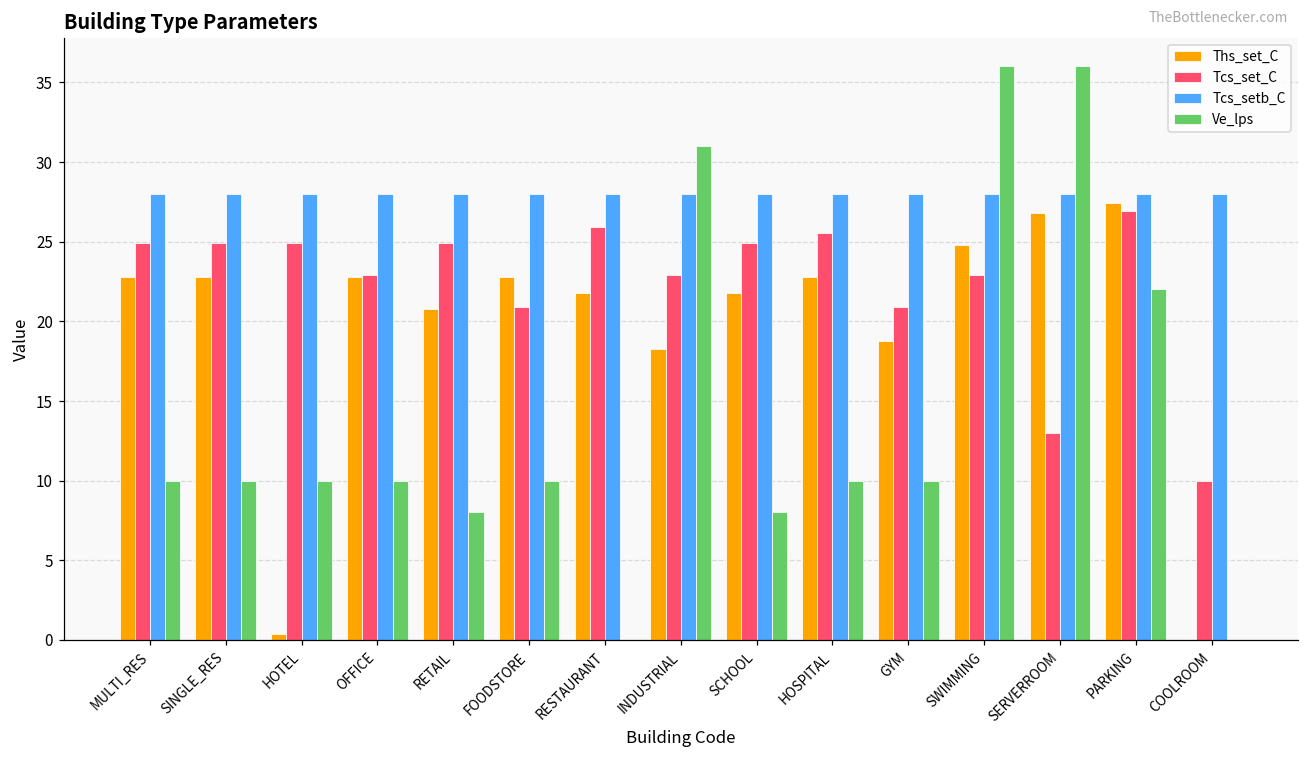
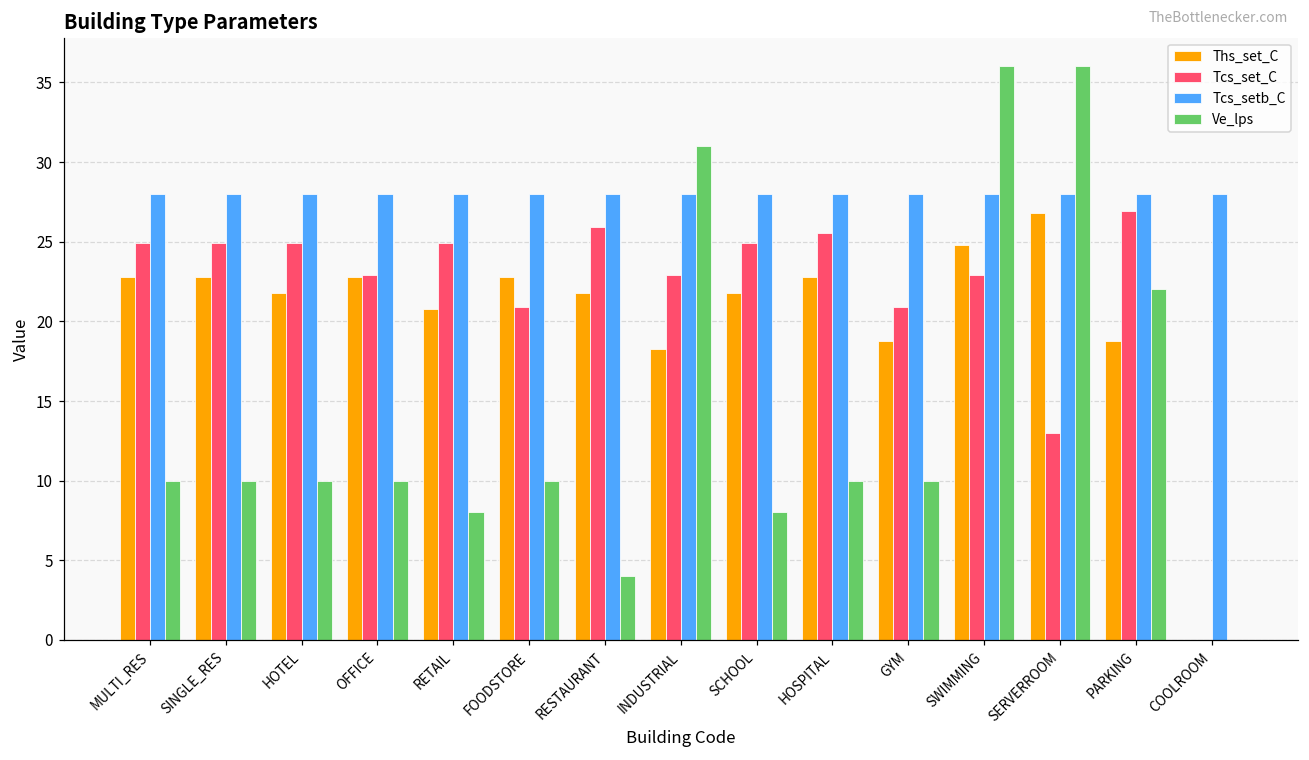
  {
    "Ths_set_C": {
      "MULTI_RES": 22.8,
      "SINGLE_RES": 22.8,
-     "HOTEL": 0.4,
+     "HOTEL": 21.8,
      "OFFICE": 22.8,
      "RETAIL": 20.8,
      "FOODSTORE": 22.8,
      "RESTAURANT": 21.8,
      "INDUSTRIAL": 18.3,
      "SCHOOL": 21.8,
      "HOSPITAL": 22.8,
      "GYM": 18.8,
      "SWIMMING": 24.8,
      "SERVERROOM": 26.8,
-     "PARKING": 27.4,
+     "PARKING": 18.8,
      "COOLROOM": 0.0
    },
    "Tcs_set_C": {
      "MULTI_RES": 25,
      "SINGLE_RES": 25,
      "HOTEL": 25,
      "OFFICE": 23,
      "RETAIL": 25,
      "FOODSTORE": 21,
      "RESTAURANT": 26,
      "INDUSTRIAL": 23,
      "SCHOOL": 25,
      "HOSPITAL": 25.6,
      "GYM": 21,
      "SWIMMING": 23,
      "SERVERROOM": 13,
      "PARKING": 27,
-     "COOLROOM": 10
+     "COOLROOM": 0
    },
    "Tcs_setb_C": {
      "MULTI_RES": 28.0,
      "SINGLE_RES": 28.0,
      "HOTEL": 28.0,
      "OFFICE": 28.0,
      "RETAIL": 28.0,
      "FOODSTORE": 28.0,
      "RESTAURANT": 28.0,
      "INDUSTRIAL": 28.0,
      "SCHOOL": 28.0,
      "HOSPITAL": 28.0,
      "GYM": 28.0,
      "SWIMMING": 28.0,
      "SERVERROOM": 28.0,
      "PARKING": 28.0,
      "COOLROOM": 28.0
    },
    "Ve_lps": {
      "MULTI_RES": 10,
      "SINGLE_RES": 10,
      "HOTEL": 10,
      "OFFICE": 10,
      "RETAIL": 8,
      "FOODSTORE": 10,
-     "RESTAURANT": 0,
+     "RESTAURANT": 4,
      "INDUSTRIAL": 31,
      "SCHOOL": 8,
      "HOSPITAL": 10,
      "GYM": 10,
      "SWIMMING": 36,
      "SERVERROOM": 36,
      "PARKING": 22,
      "COOLROOM": 0
    }
  }
